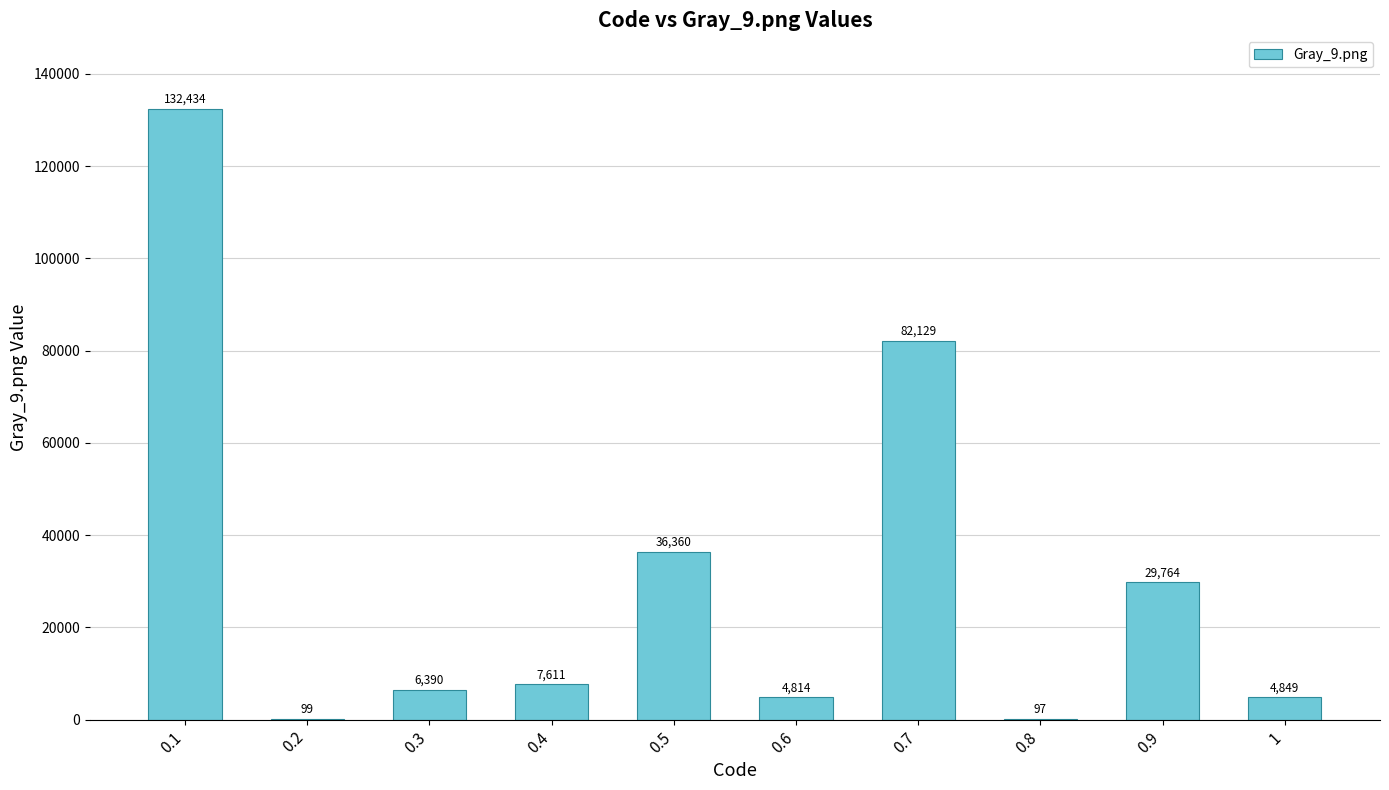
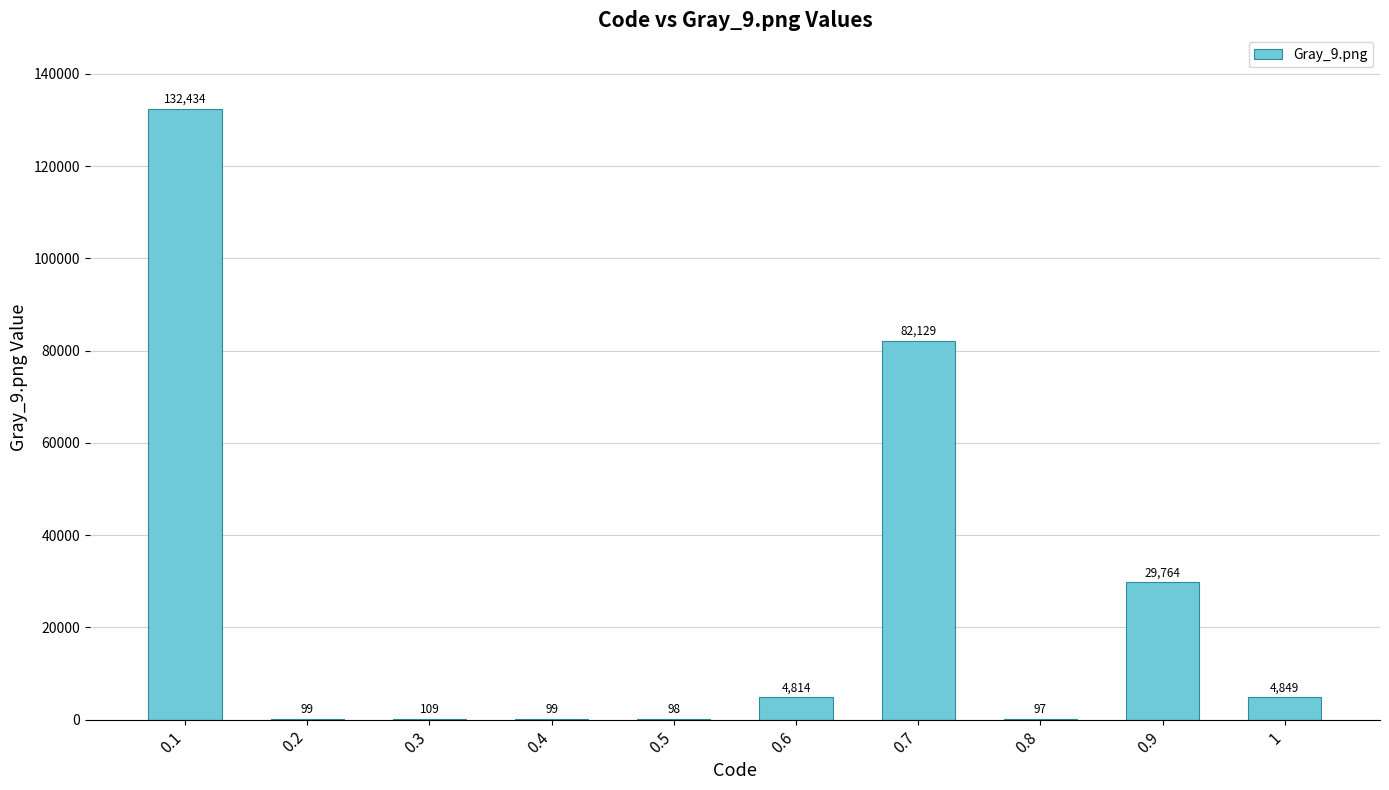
  {
    "0.1": "132,434",
    "0.2": "99",
-   "0.3": "6,390",
-   "0.4": "7,611",
-   "0.5": "36,360",
+   "0.3": "109",
+   "0.4": "99",
+   "0.5": "98",
    "0.6": "4,814",
    "0.7": "82,129",
    "0.8": "97",
    "0.9": "29,764",
    "1": "4,849"
  }
